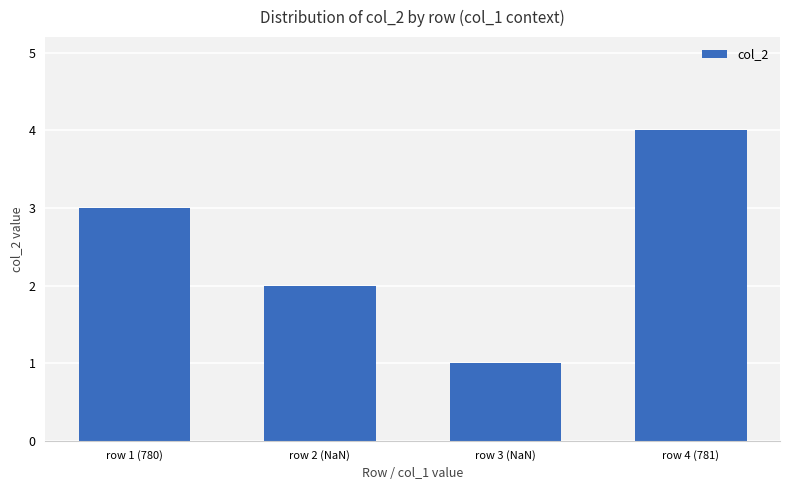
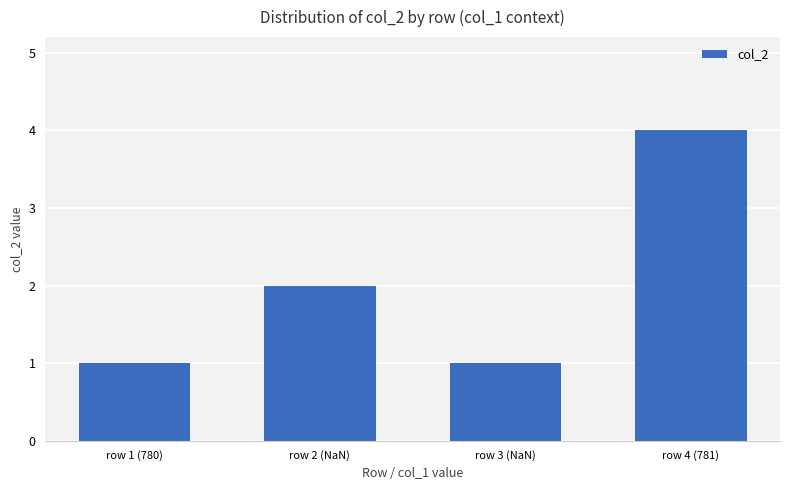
  {
-   "row 1 (780)": 3,
+   "row 1 (780)": 1,
    "row 2 (NaN)": 2,
    "row 3 (NaN)": 1,
    "row 4 (781)": 4
  }
